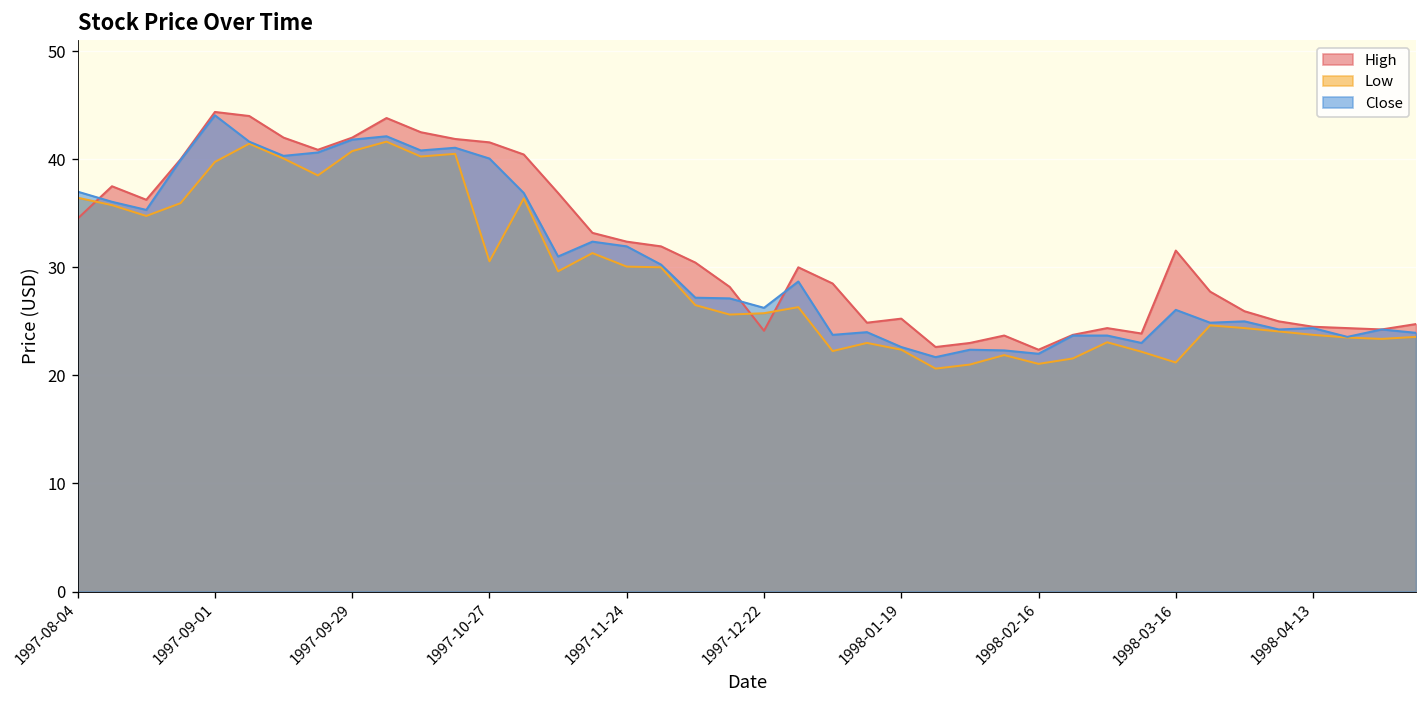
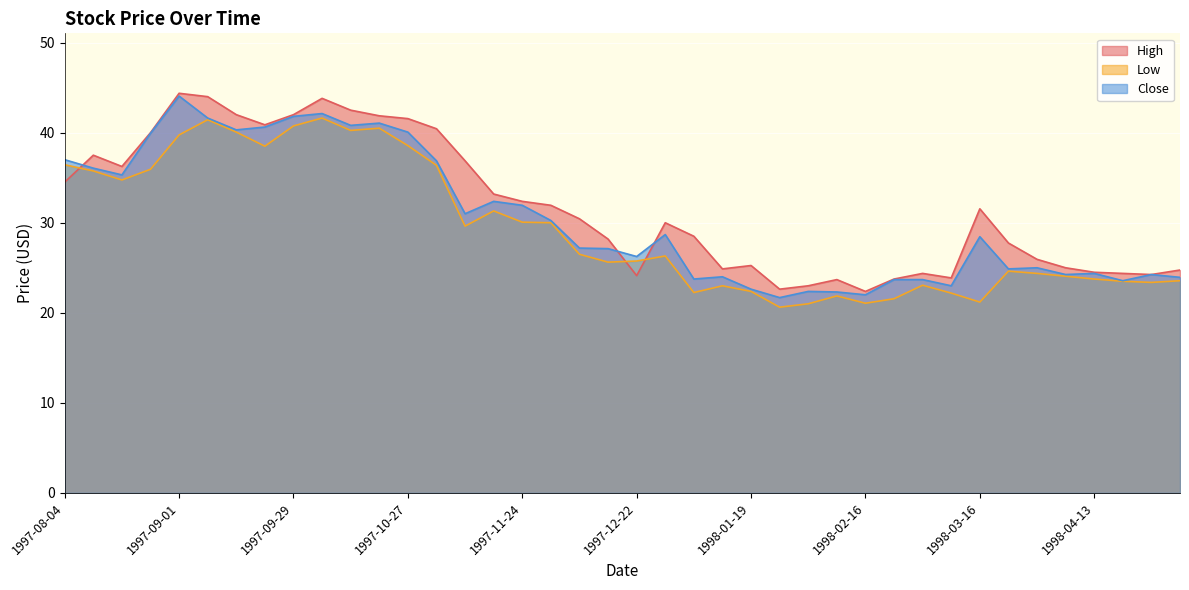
  {
    "High": {
      "1997-08-04": 35,
      "1997-09-01": 44,
      "1997-10-27": 42,
      "1997-11-24": 32,
      "1997-12-22": 24,
      "1998-01-19": 25,
      "1998-02-16": 22,
      "1998-03-16": 32
    },
    "Low": {
      "1997-08-04": 36,
      "1997-09-01": 40,
      "1997-09-29": 41,
-     "1997-10-27": 31,
+     "1997-10-27": 39,
      "1997-11-24": 30,
      "1997-12-22": 26,
      "1998-02-16": 21,
      "1998-03-16": 21,
      "1998-04-13": 24
    },
    "Close": {
      "1997-08-04": 37,
      "1997-09-01": 44,
      "1997-10-27": 40,
      "1997-11-24": 32,
      "1997-12-22": 26,
      "1998-02-16": 22,
-     "1998-03-16": 26
+     "1998-03-16": 28
    }
  }
